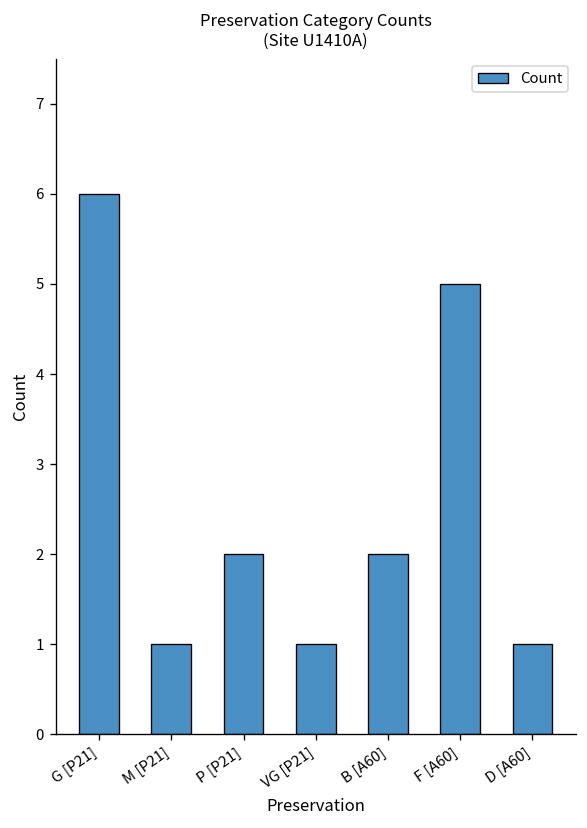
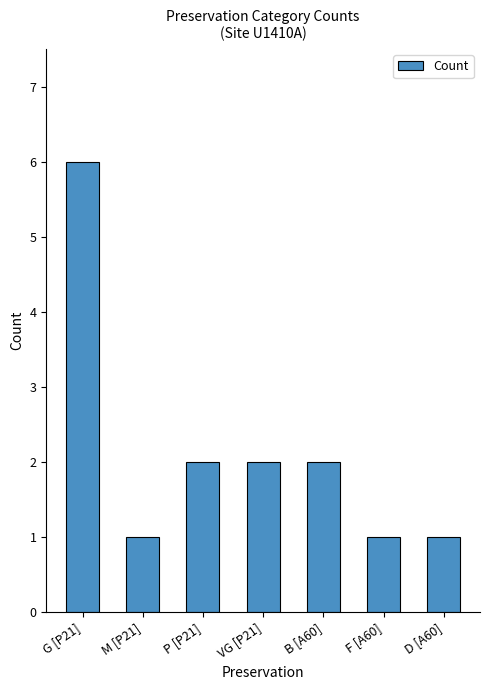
  {
    "G [P21]": 6,
    "M [P21]": 1,
    "P [P21]": 2,
-   "VG [P21]": 1,
+   "VG [P21]": 2,
    "B [A60]": 2,
-   "F [A60]": 5,
+   "F [A60]": 1,
    "D [A60]": 1
  }
